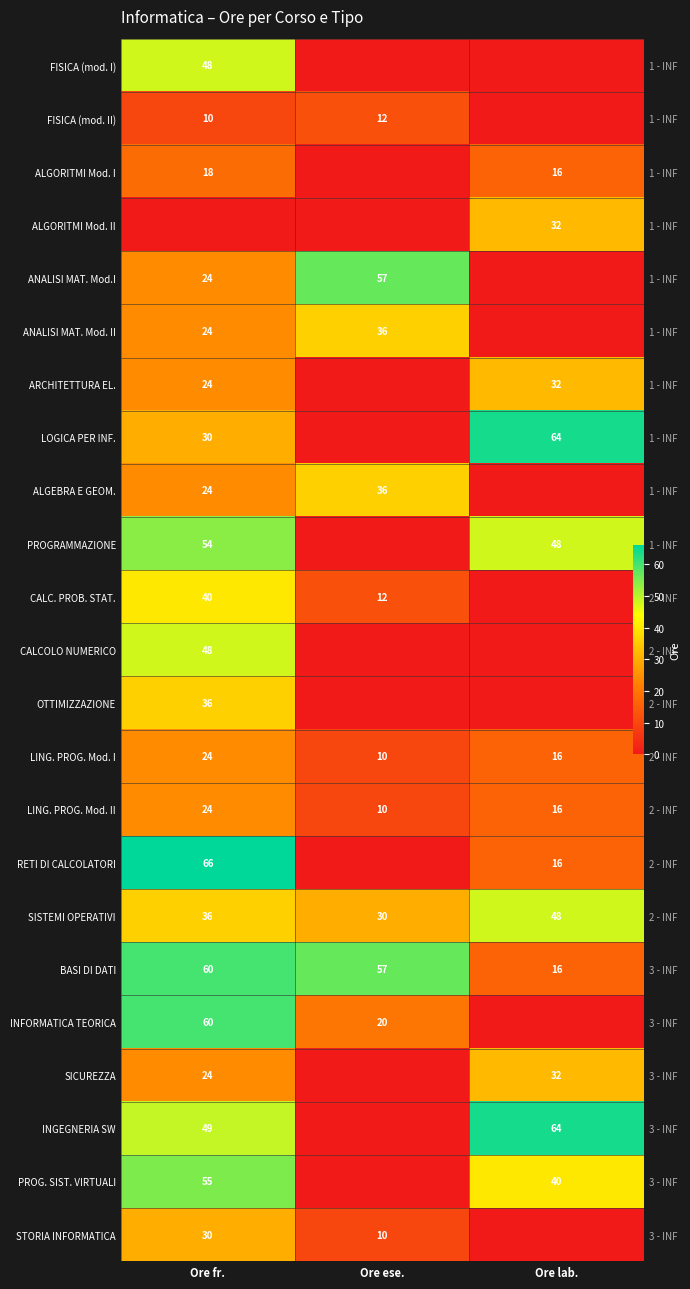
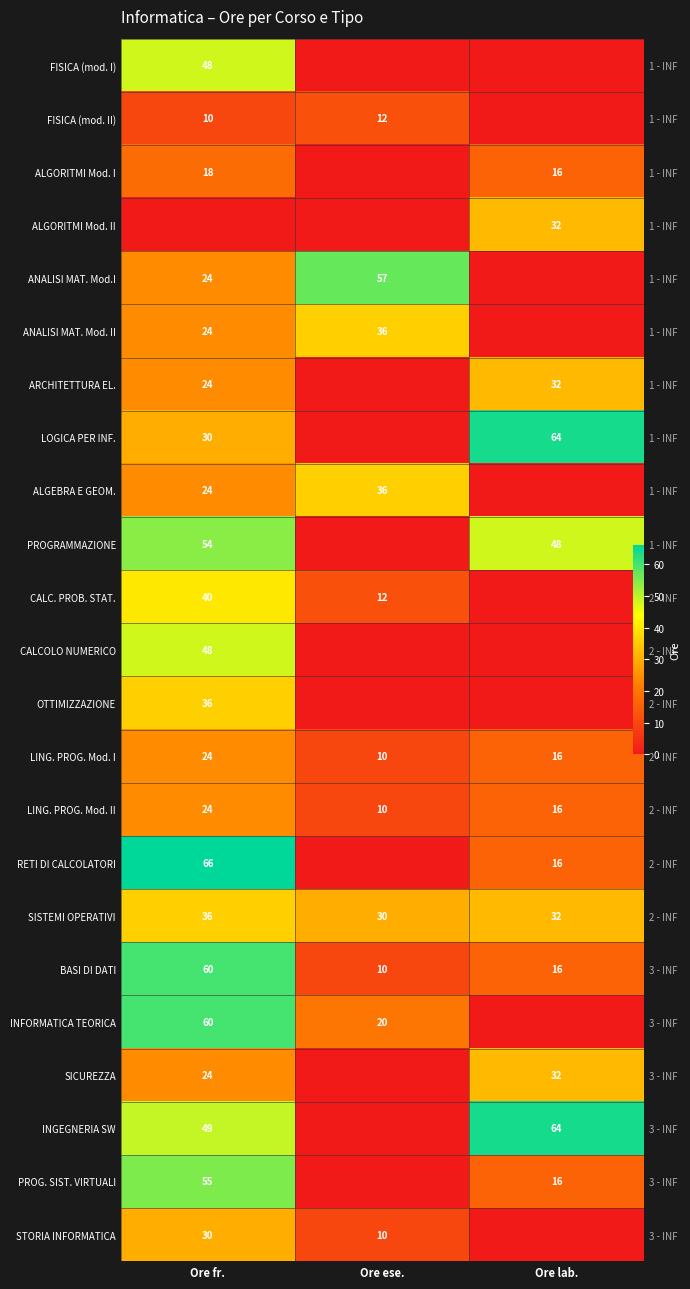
  {
    "FISICA (mod. I)": {
      "Ore fr.": 48
    },
    "FISICA (mod. II)": {
      "Ore fr.": 10,
      "Ore ese.": 12
    },
    "ALGORITMI Mod. I": {
      "Ore fr.": 18,
      "Ore lab.": 16
    },
    "ALGORITMI Mod. II": {
      "Ore lab.": 32
    },
    "ANALISI MAT. Mod.I": {
      "Ore fr.": 24,
      "Ore ese.": 57
    },
    "ANALISI MAT. Mod. II": {
      "Ore fr.": 24,
      "Ore ese.": 36
    },
    "ARCHITETTURA EL.": {
      "Ore fr.": 24,
      "Ore lab.": 32
    },
    "LOGICA PER INF.": {
      "Ore fr.": 30,
      "Ore lab.": 64
    },
    "ALGEBRA E GEOM.": {
      "Ore fr.": 24,
      "Ore ese.": 36
    },
    "PROGRAMMAZIONE": {
      "Ore fr.": 54,
      "Ore lab.": 48
    },
    "CALC. PROB. STAT.": {
      "Ore fr.": 40,
      "Ore ese.": 12
    },
    "CALCOLO NUMERICO": {
      "Ore fr.": 48
    },
    "OTTIMIZZAZIONE": {
      "Ore fr.": 36
    },
    "LING. PROG. Mod. I": {
      "Ore fr.": 24,
      "Ore ese.": 10,
      "Ore lab.": 16
    },
    "LING. PROG. Mod. II": {
      "Ore fr.": 24,
      "Ore ese.": 10,
      "Ore lab.": 16
    },
    "RETI DI CALCOLATORI": {
      "Ore fr.": 66,
      "Ore lab.": 16
    },
    "SISTEMI OPERATIVI": {
      "Ore fr.": 36,
      "Ore ese.": 30,
-     "Ore lab.": 48
+     "Ore lab.": 32
    },
    "BASI DI DATI": {
      "Ore fr.": 60,
-     "Ore ese.": 57,
+     "Ore ese.": 10,
      "Ore lab.": 16
    },
    "INFORMATICA TEORICA": {
      "Ore fr.": 60,
      "Ore ese.": 20
    },
    "SICUREZZA": {
      "Ore fr.": 24,
      "Ore lab.": 32
    },
    "INGEGNERIA SW": {
      "Ore fr.": 49,
      "Ore lab.": 64
    },
    "PROG. SIST. VIRTUALI": {
      "Ore fr.": 55,
-     "Ore lab.": 40
+     "Ore lab.": 16
    },
    "STORIA INFORMATICA": {
      "Ore fr.": 30,
      "Ore ese.": 10
    }
  }
